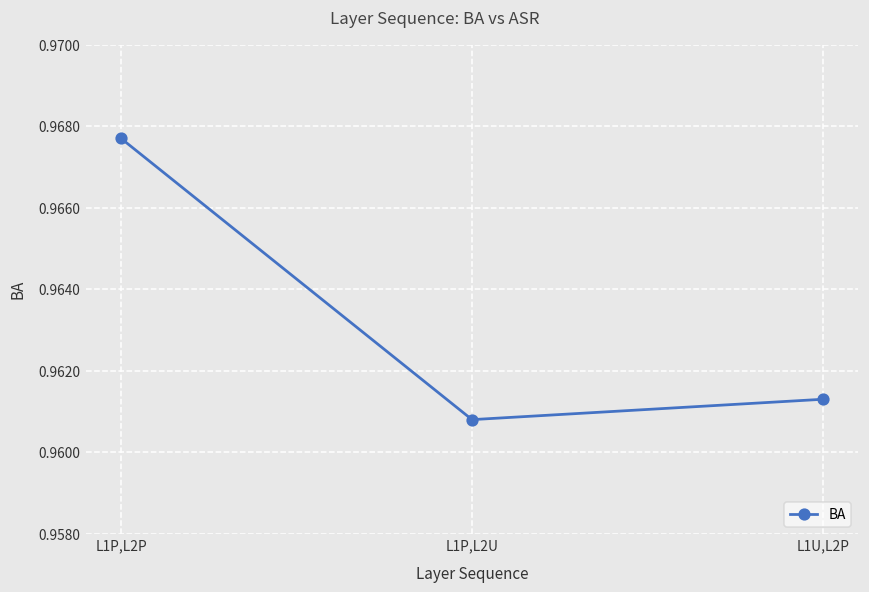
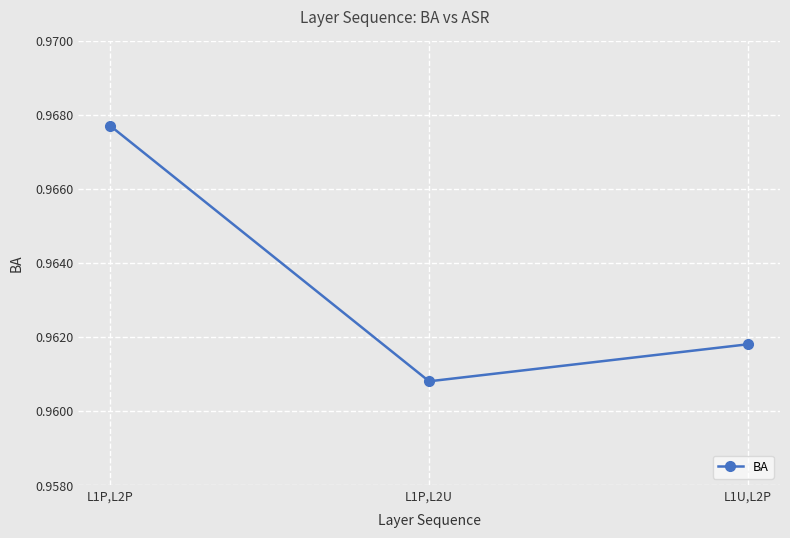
  {
    "L1P,L2P": 0.9677,
    "L1P,L2U": 0.9608,
-   "L1U,L2P": 0.9613
+   "L1U,L2P": 0.9618
  }
